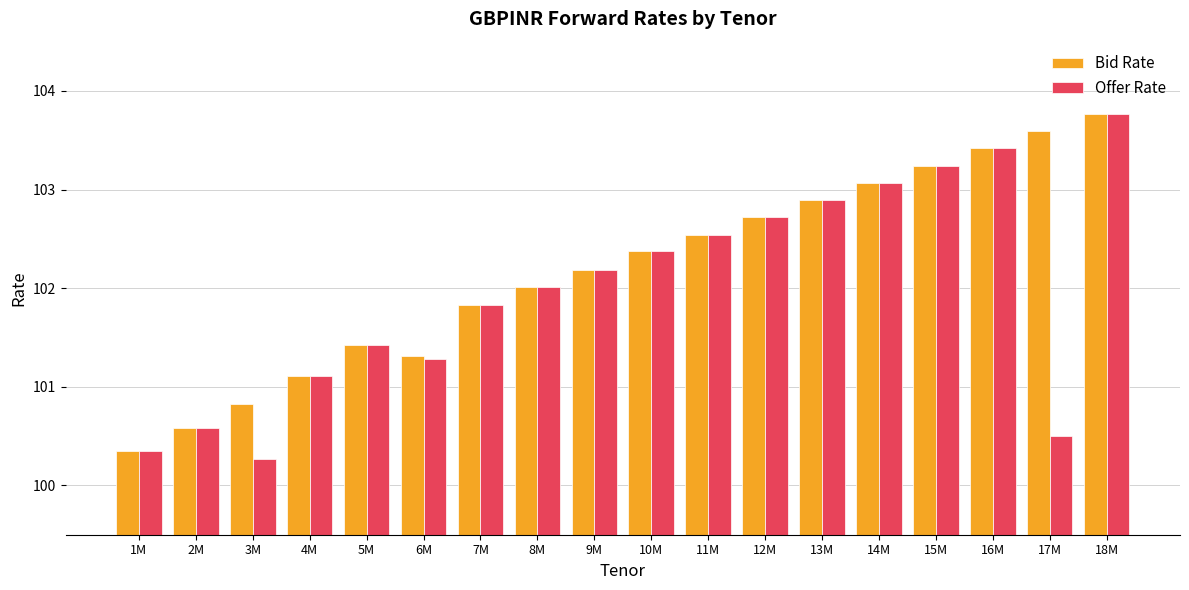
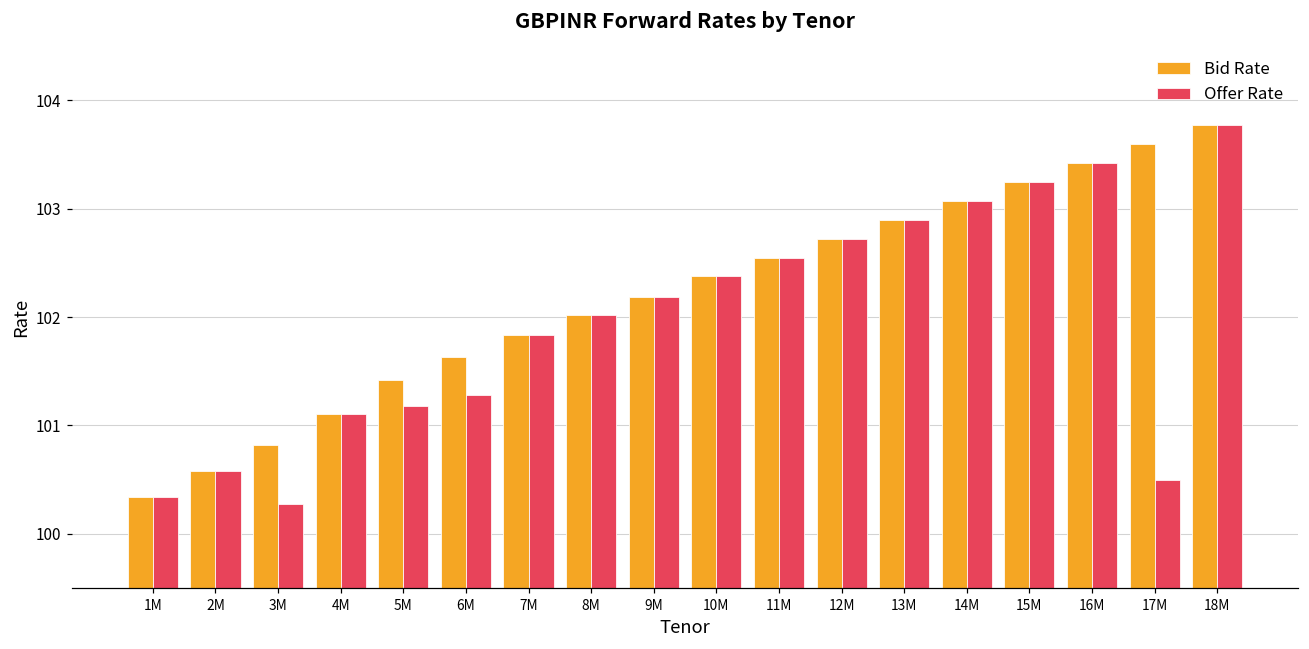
  {
    "Bid Rate": {
      "1M": 100.3,
      "2M": 100.6,
      "3M": 100.8,
      "4M": 101.1,
      "5M": 101.4,
-     "6M": 101.3,
+     "6M": 101.6,
      "7M": 101.8,
      "8M": 102.0,
      "9M": 102.2,
      "10M": 102.4,
      "11M": 102.5,
      "12M": 102.7,
      "13M": 102.9,
      "14M": 103.1,
      "15M": 103.2,
      "16M": 103.4,
      "17M": 103.6,
      "18M": 103.8
    },
    "Offer Rate": {
      "1M": 100.3,
      "2M": 100.6,
      "3M": 100.3,
      "4M": 101.1,
-     "5M": 101.4,
+     "5M": 101.2,
      "6M": 101.3,
      "7M": 101.8,
      "8M": 102.0,
      "9M": 102.2,
      "10M": 102.4,
      "11M": 102.5,
      "12M": 102.7,
      "13M": 102.9,
      "14M": 103.1,
      "15M": 103.2,
      "16M": 103.4,
      "17M": 100.5,
      "18M": 103.8
    }
  }
